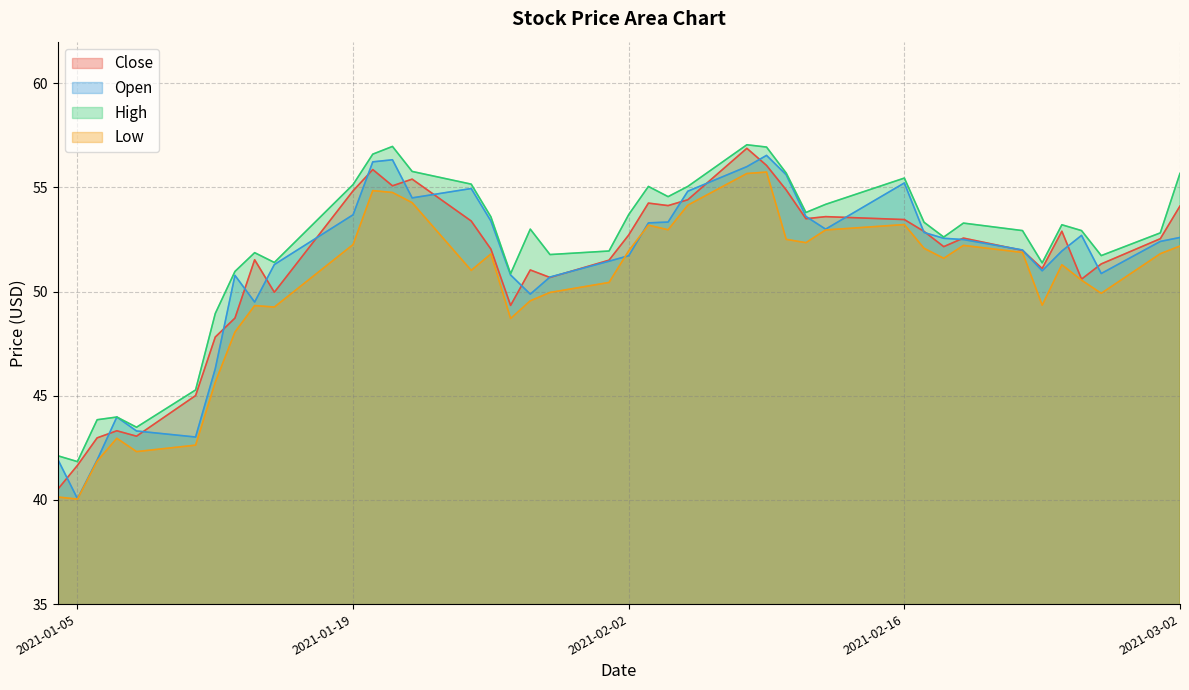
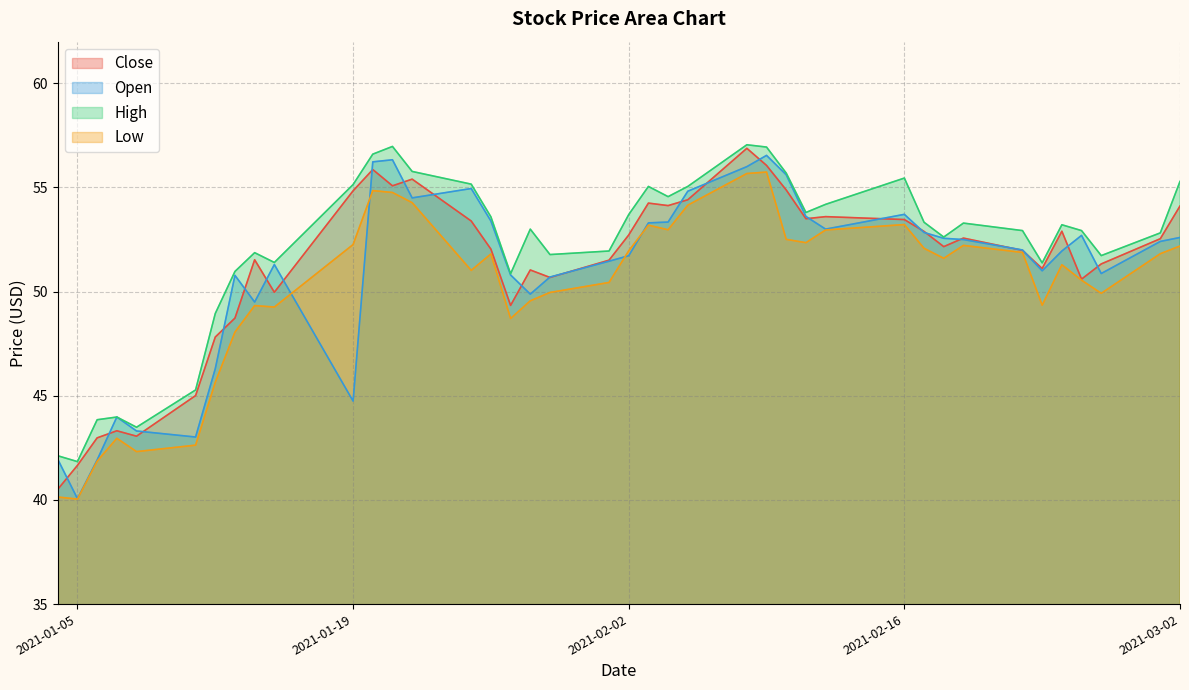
  {
    "Open": {
-     "2021-01-19": 53.7,
+     "2021-01-19": 44.7,
      "2021-02-02": 51.7,
-     "2021-02-16": 55.2,
+     "2021-02-16": 53.7,
      "2021-03-02": 52.6
    },
    "High": {
      "2021-01-05": 41.8,
      "2021-01-19": 55.1,
      "2021-02-02": 53.7,
      "2021-02-16": 55.5,
-     "2021-03-02": 55.7
+     "2021-03-02": 55.3
    }
  }
